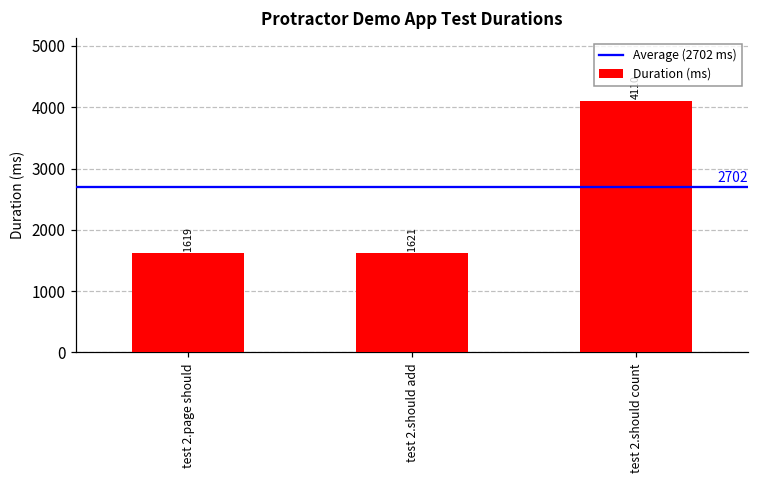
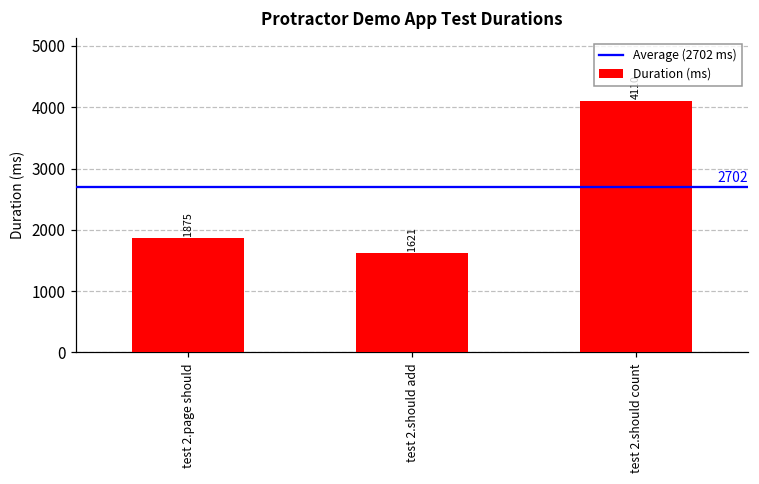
  {
-   "test 2.page should": 1619,
+   "test 2.page should": 1875,
    "test 2.should add": 1621
  }
